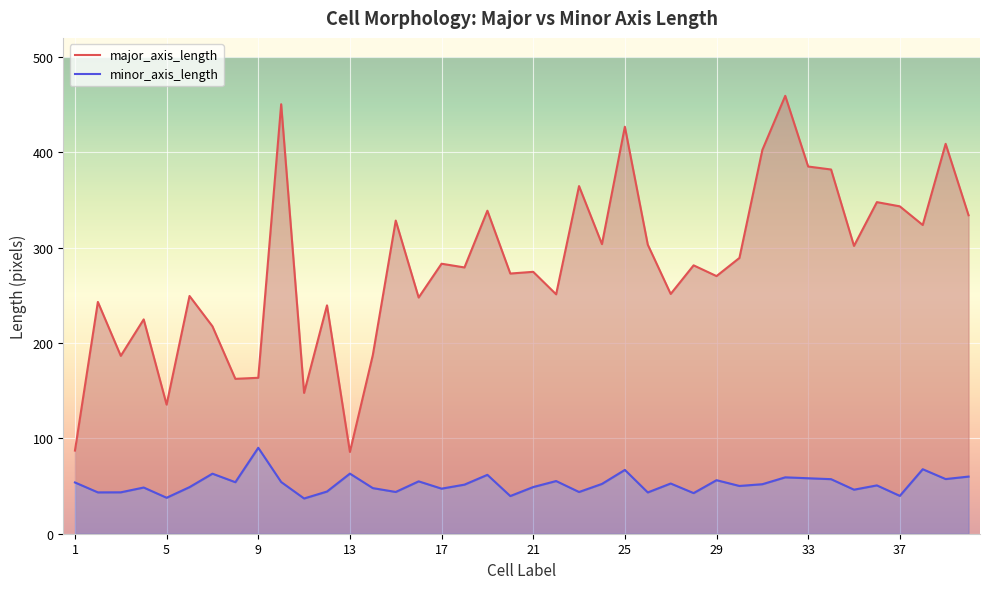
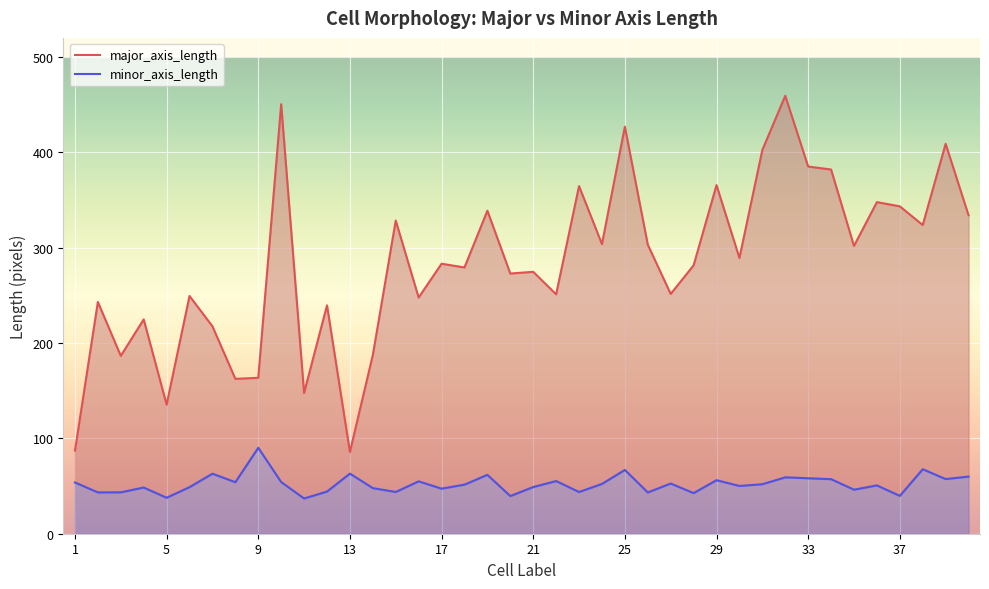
  {
    "major_axis_length": {
      "1": 90,
      "5": 140,
      "9": 160,
      "13": 90,
      "17": 280,
      "21": 270,
      "25": 430,
-     "29": 270,
+     "29": 370,
      "33": 390,
      "37": 340
    },
    "minor_axis_length": {
      "1": 50,
      "5": 40,
      "9": 90,
      "13": 60,
      "17": 50,
      "21": 50,
      "25": 70,
      "29": 60,
      "33": 60,
      "37": 40
    }
  }
